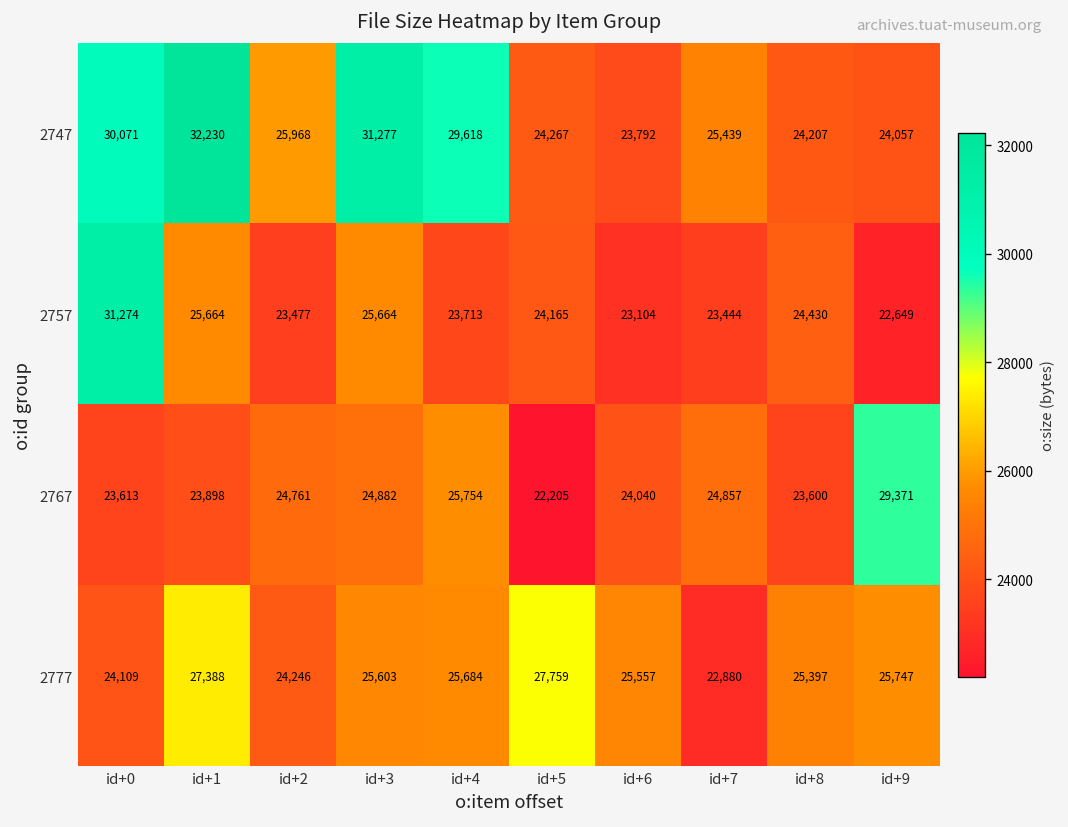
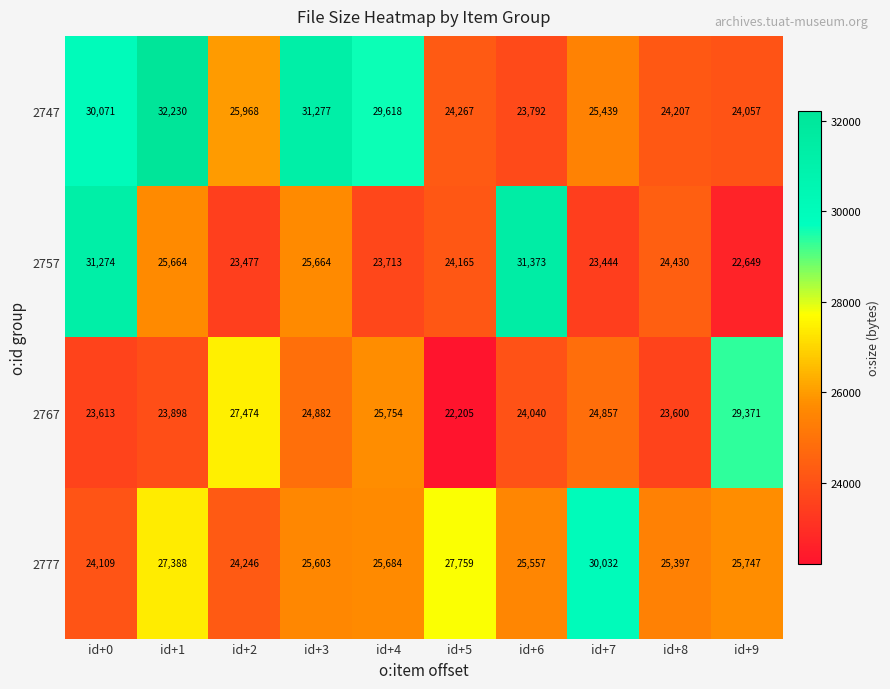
  {
    "2747": {
      "id+0": "30,071",
      "id+1": "32,230",
      "id+2": "25,968",
      "id+3": "31,277",
      "id+4": "29,618",
      "id+5": "24,267",
      "id+6": "23,792",
      "id+7": "25,439",
      "id+8": "24,207",
      "id+9": "24,057"
    },
    "2757": {
      "id+0": "31,274",
      "id+1": "25,664",
      "id+2": "23,477",
      "id+3": "25,664",
      "id+4": "23,713",
      "id+5": "24,165",
-     "id+6": "23,104",
+     "id+6": "31,373",
      "id+7": "23,444",
      "id+8": "24,430",
      "id+9": "22,649"
    },
    "2767": {
      "id+0": "23,613",
      "id+1": "23,898",
-     "id+2": "24,761",
+     "id+2": "27,474",
      "id+3": "24,882",
      "id+4": "25,754",
      "id+5": "22,205",
      "id+6": "24,040",
      "id+7": "24,857",
      "id+8": "23,600",
      "id+9": "29,371"
    },
    "2777": {
      "id+0": "24,109",
      "id+1": "27,388",
      "id+2": "24,246",
      "id+3": "25,603",
      "id+4": "25,684",
      "id+5": "27,759",
      "id+6": "25,557",
-     "id+7": "22,880",
+     "id+7": "30,032",
      "id+8": "25,397",
      "id+9": "25,747"
    }
  }
